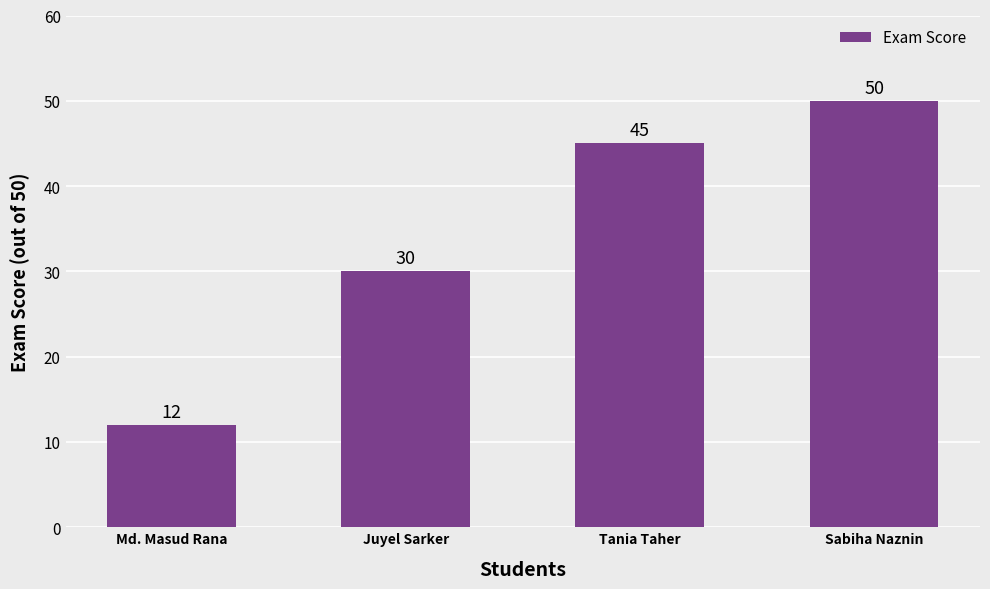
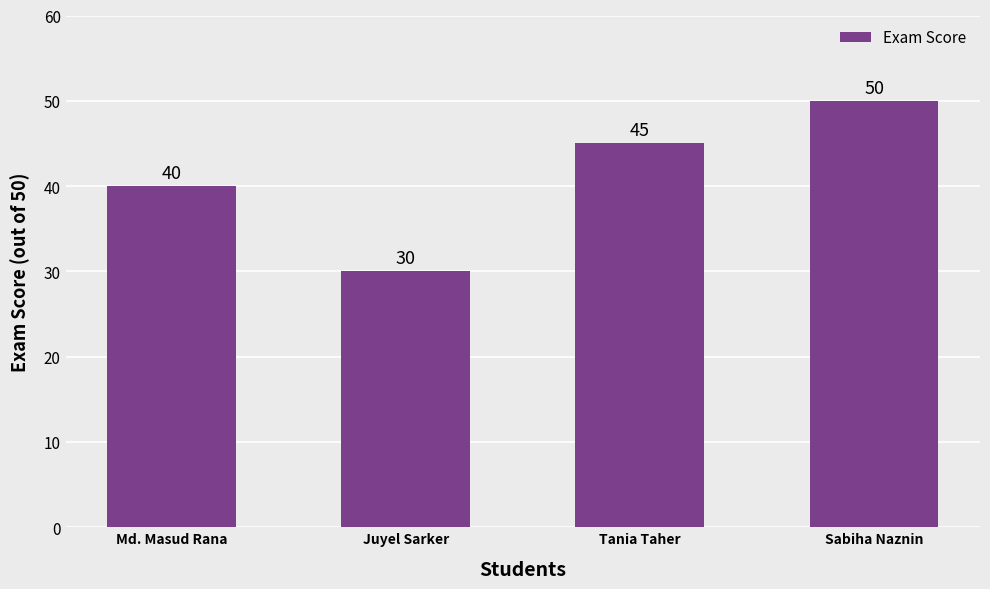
  {
-   "Md. Masud Rana": 12,
+   "Md. Masud Rana": 40,
    "Juyel Sarker": 30,
    "Tania Taher": 45,
    "Sabiha Naznin": 50
  }
